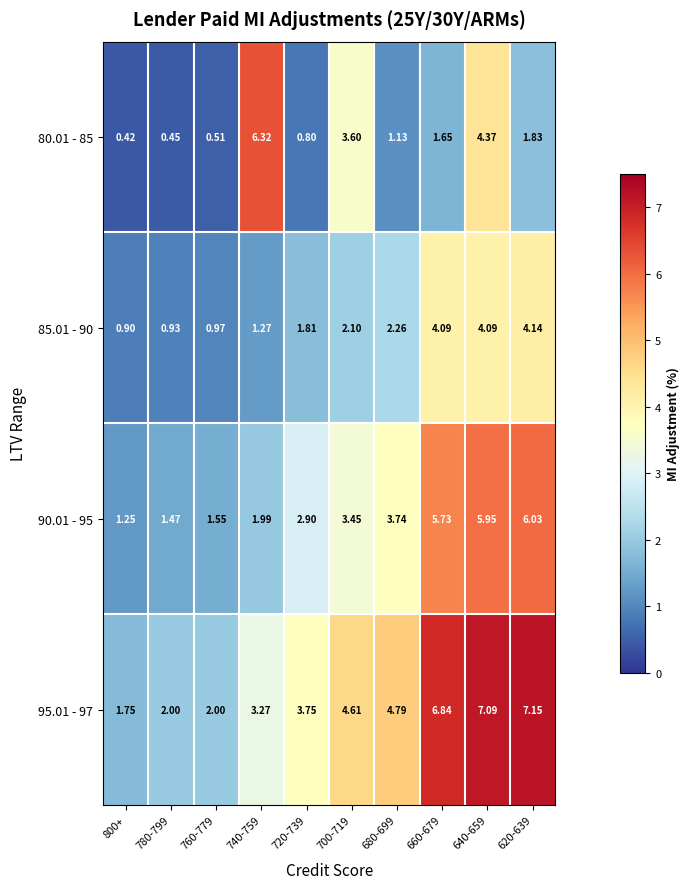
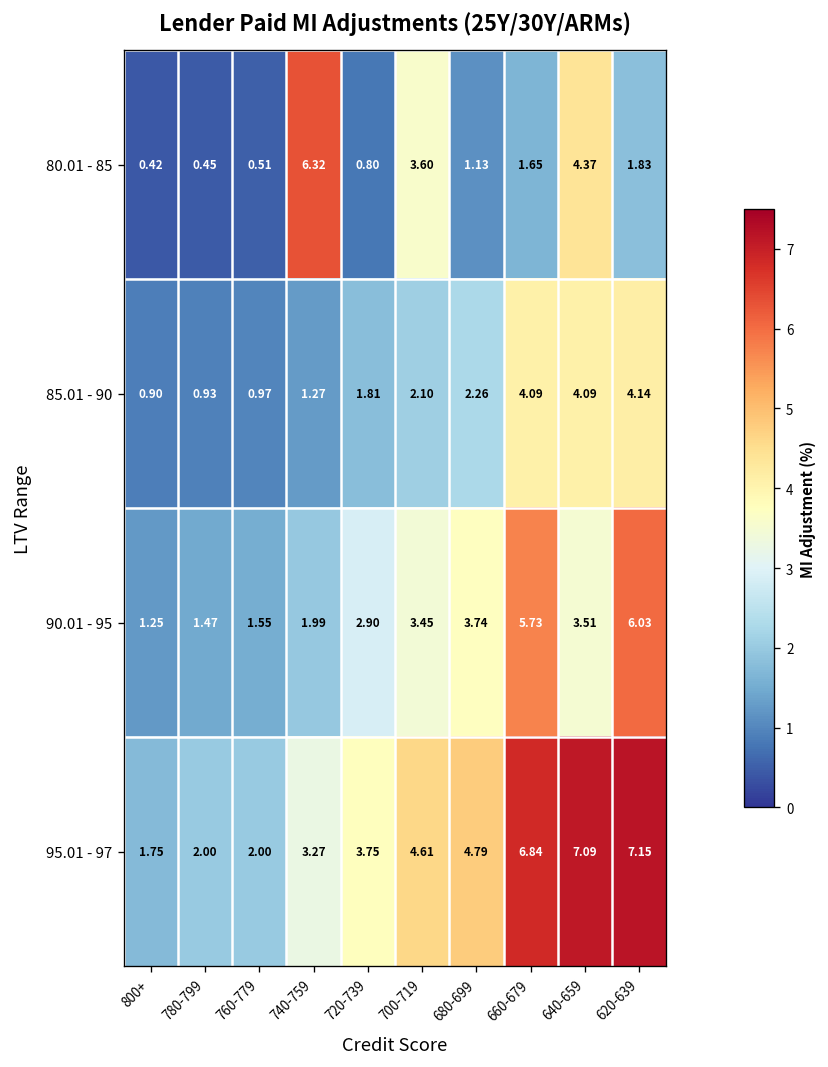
  {
    "80.01 - 85": {
      "800+": 0.42,
      "780-799": 0.45,
      "760-779": 0.51,
      "740-759": 6.32,
      "720-739": 0.80,
      "700-719": 3.60,
      "680-699": 1.13,
      "660-679": 1.65,
      "640-659": 4.37,
      "620-639": 1.83
    },
    "85.01 - 90": {
      "800+": 0.90,
      "780-799": 0.93,
      "760-779": 0.97,
      "740-759": 1.27,
      "720-739": 1.81,
      "700-719": 2.10,
      "680-699": 2.26,
      "660-679": 4.09,
      "640-659": 4.09,
      "620-639": 4.14
    },
    "90.01 - 95": {
      "800+": 1.25,
      "780-799": 1.47,
      "760-779": 1.55,
      "740-759": 1.99,
      "720-739": 2.90,
      "700-719": 3.45,
      "680-699": 3.74,
      "660-679": 5.73,
-     "640-659": 5.95,
+     "640-659": 3.51,
      "620-639": 6.03
    },
    "95.01 - 97": {
      "800+": 1.75,
      "780-799": 2.00,
      "760-779": 2.00,
      "740-759": 3.27,
      "720-739": 3.75,
      "700-719": 4.61,
      "680-699": 4.79,
      "660-679": 6.84,
      "640-659": 7.09,
      "620-639": 7.15
    }
  }
